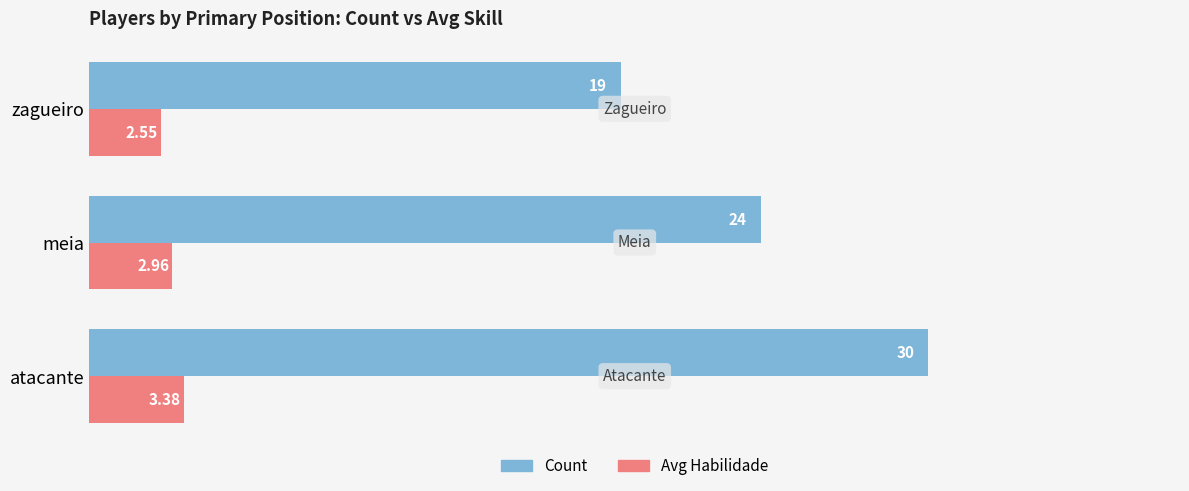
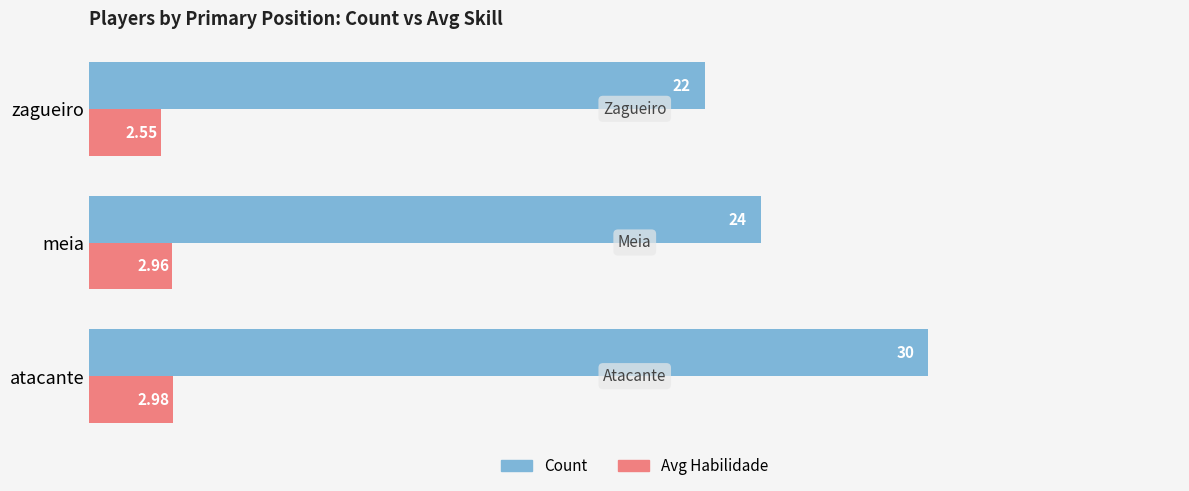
  {
    "Count": {
-     "zagueiro": 19,
+     "zagueiro": 22,
      "meia": 24,
      "atacante": 30
    },
    "Avg Habilidade": {
      "zagueiro": 2.55,
      "meia": 2.96,
-     "atacante": 3.38
+     "atacante": 2.98
    }
  }
